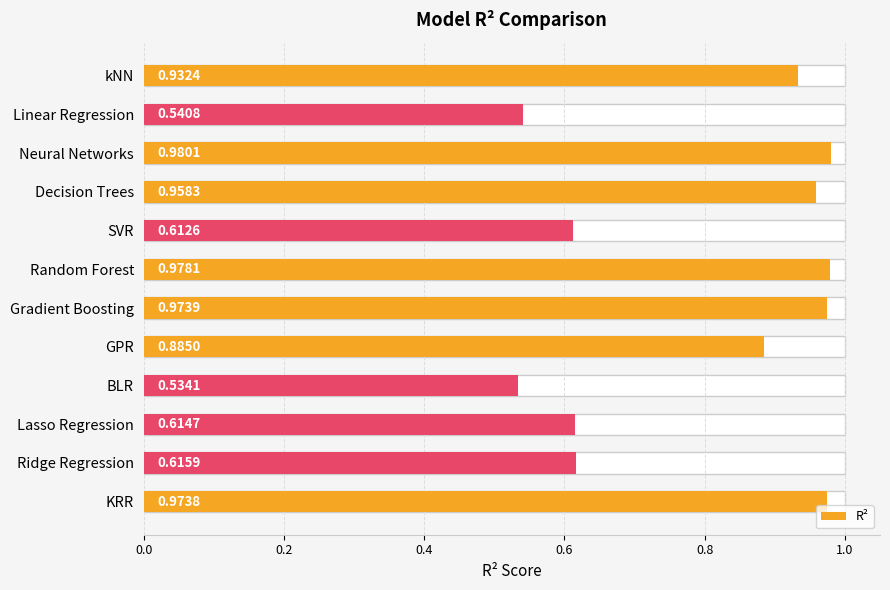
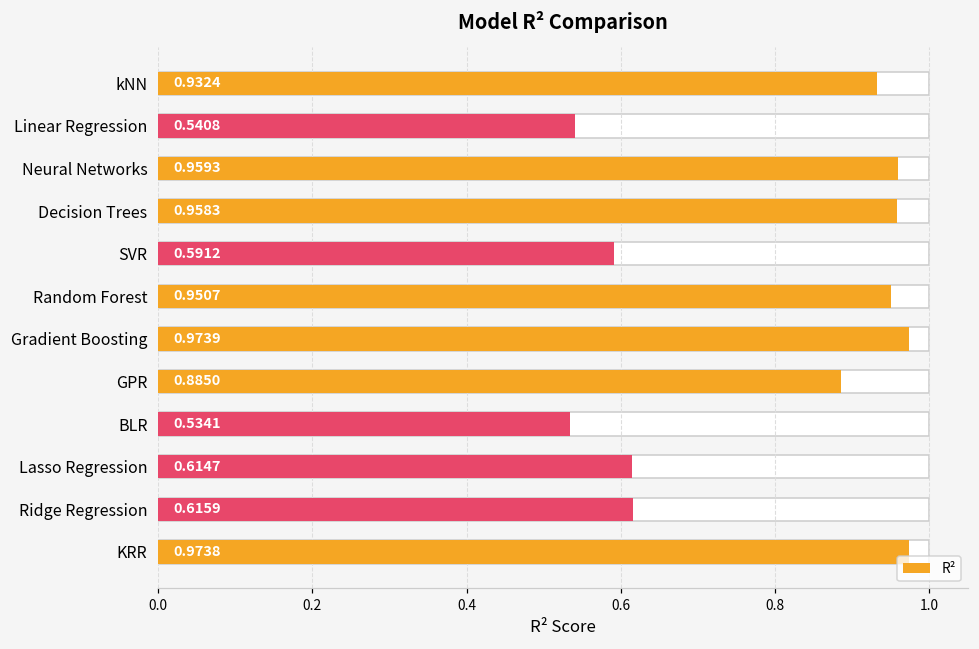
  {
    "R²": {
-     "Neural Networks": 0.9801,
-     "SVR": 0.6126,
-     "Random Forest": 0.9781
+     "Neural Networks": 0.9593,
+     "SVR": 0.5912,
+     "Random Forest": 0.9507
    }
  }
